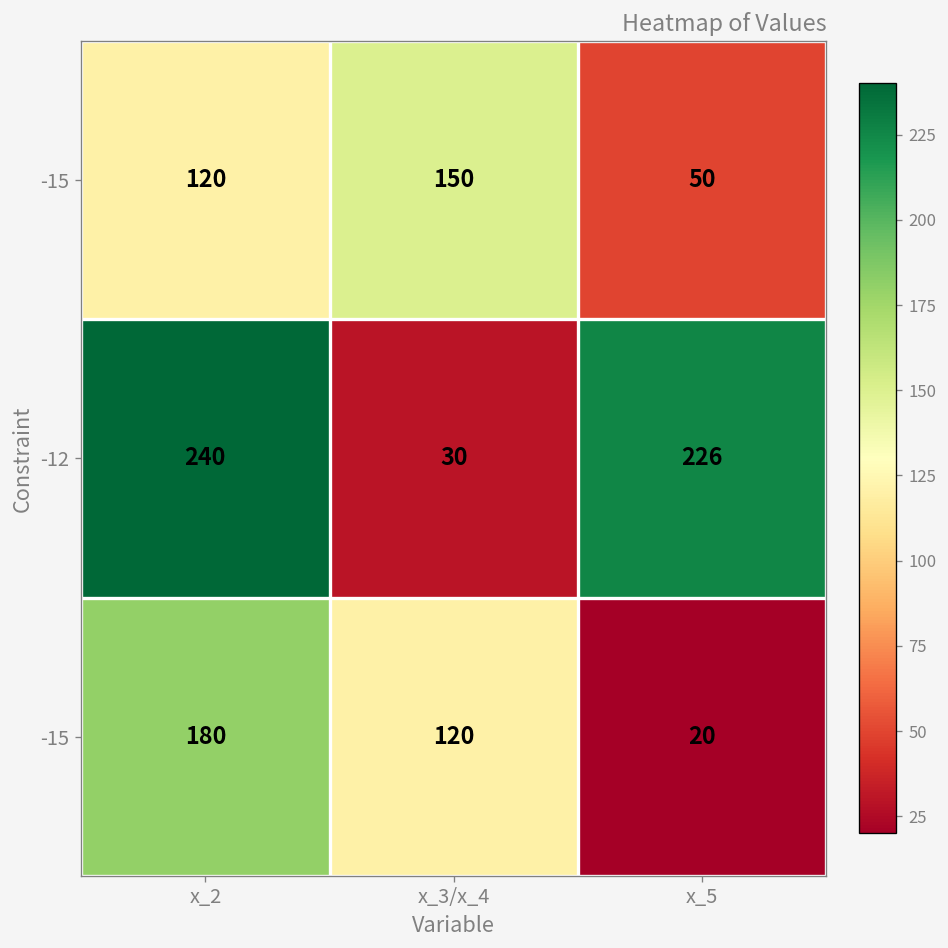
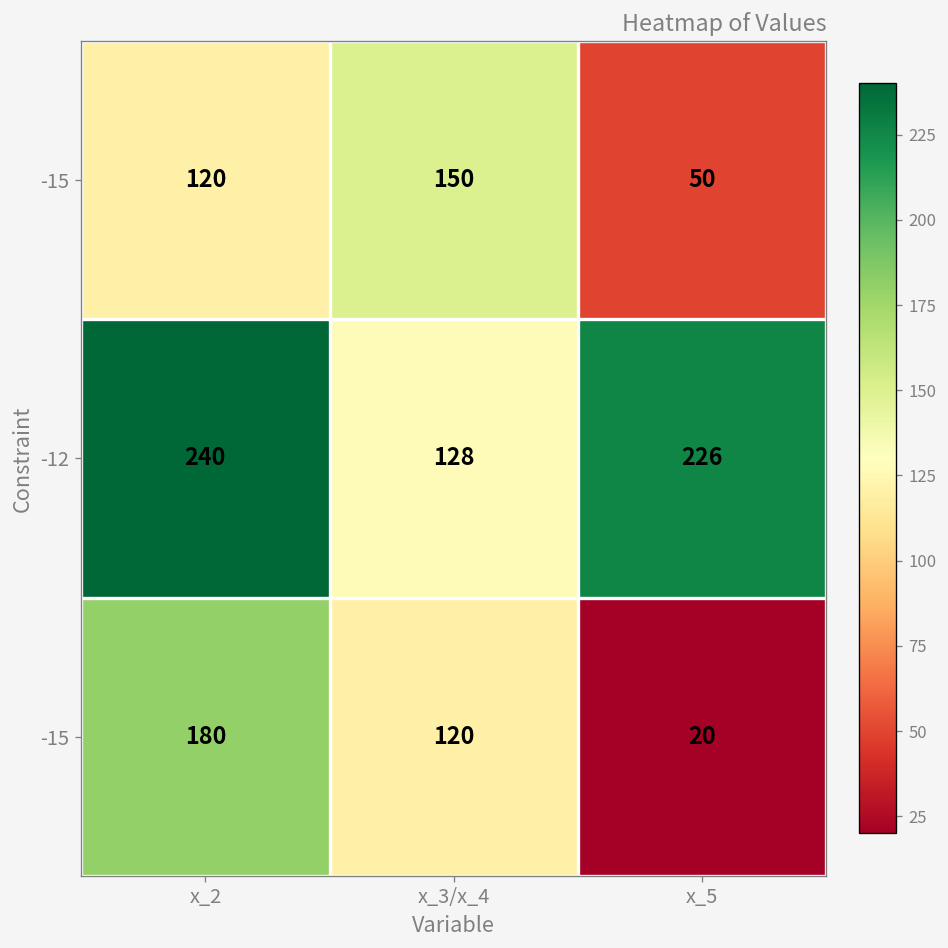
  {
    "-12": {
      "x_2": 240,
-     "x_3/x_4": 30,
+     "x_3/x_4": 128,
      "x_5": 226
    }
  }
